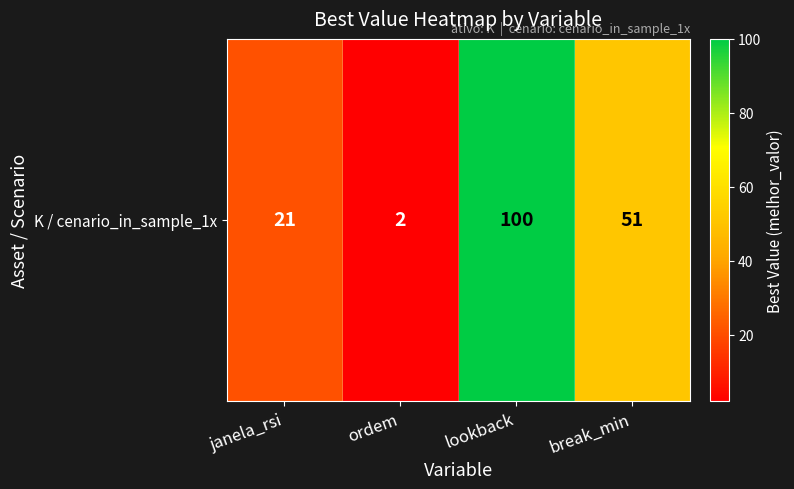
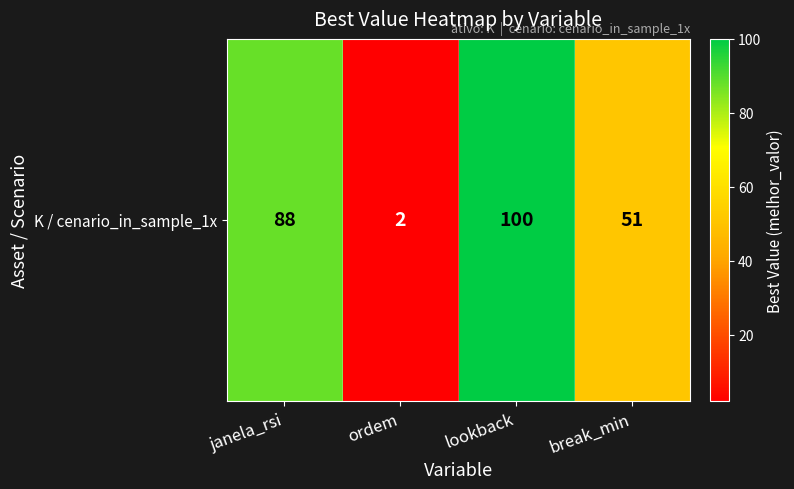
  {
    "K / cenario_in_sample_1x": {
-     "janela_rsi": 21,
+     "janela_rsi": 88,
      "ordem": 2,
      "lookback": 100,
      "break_min": 51
    }
  }
